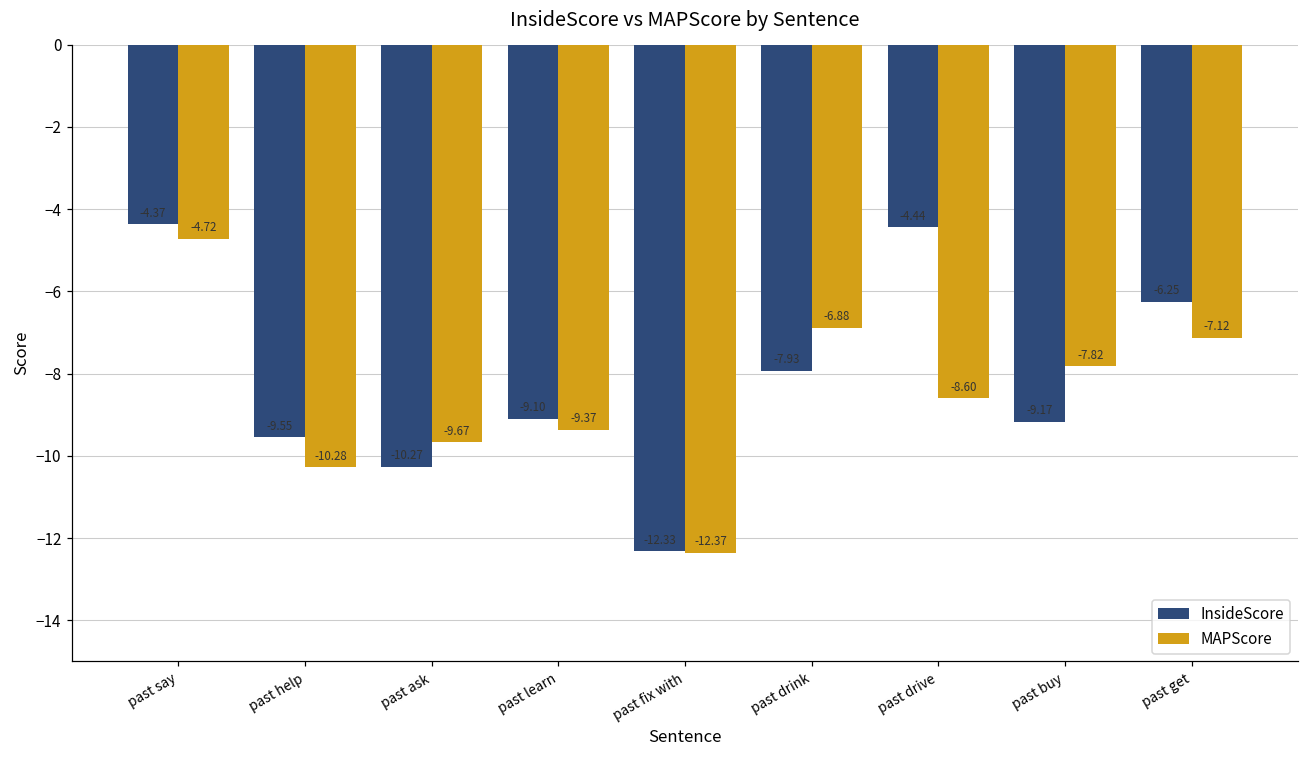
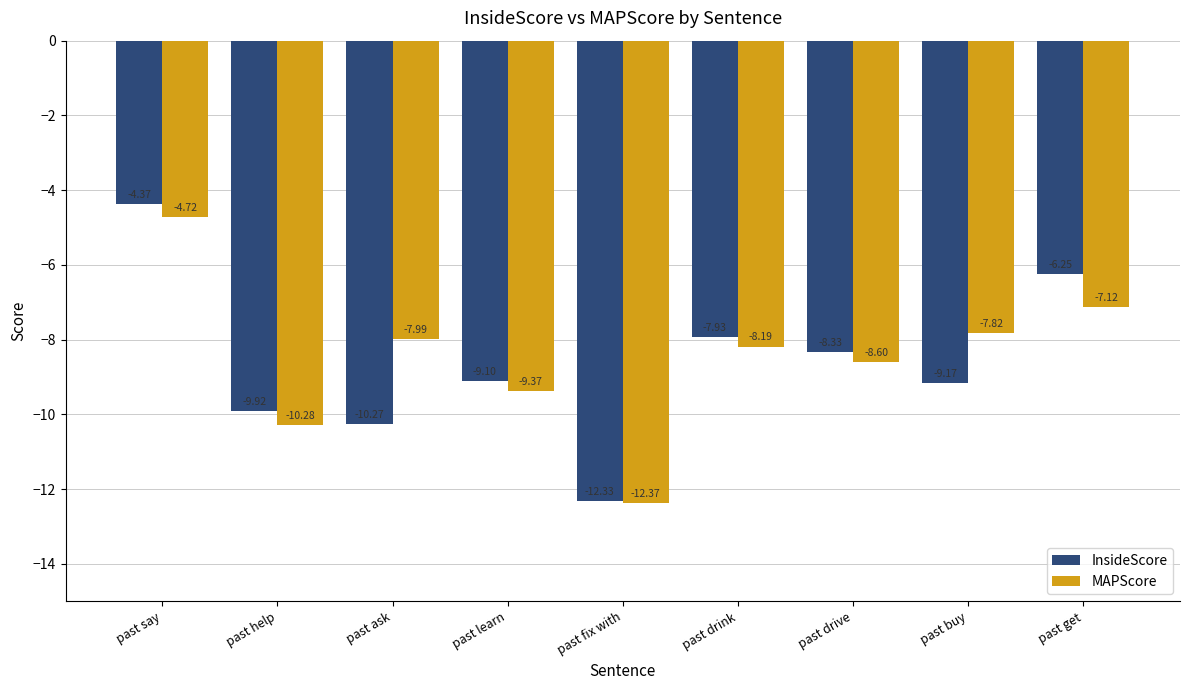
  {
    "InsideScore": {
      "past say": -4.37,
-     "past help": -9.55,
+     "past help": -9.92,
      "past ask": -10.27,
      "past learn": -9.10,
      "past fix with": -12.33,
      "past drink": -7.93,
-     "past drive": -4.44,
+     "past drive": -8.33,
      "past buy": -9.17,
      "past get": -6.25
    },
    "MAPScore": {
      "past say": -4.72,
      "past help": -10.28,
-     "past ask": -9.67,
+     "past ask": -7.99,
      "past learn": -9.37,
      "past fix with": -12.37,
-     "past drink": -6.88,
+     "past drink": -8.19,
      "past drive": -8.60,
      "past buy": -7.82,
      "past get": -7.12
    }
  }
